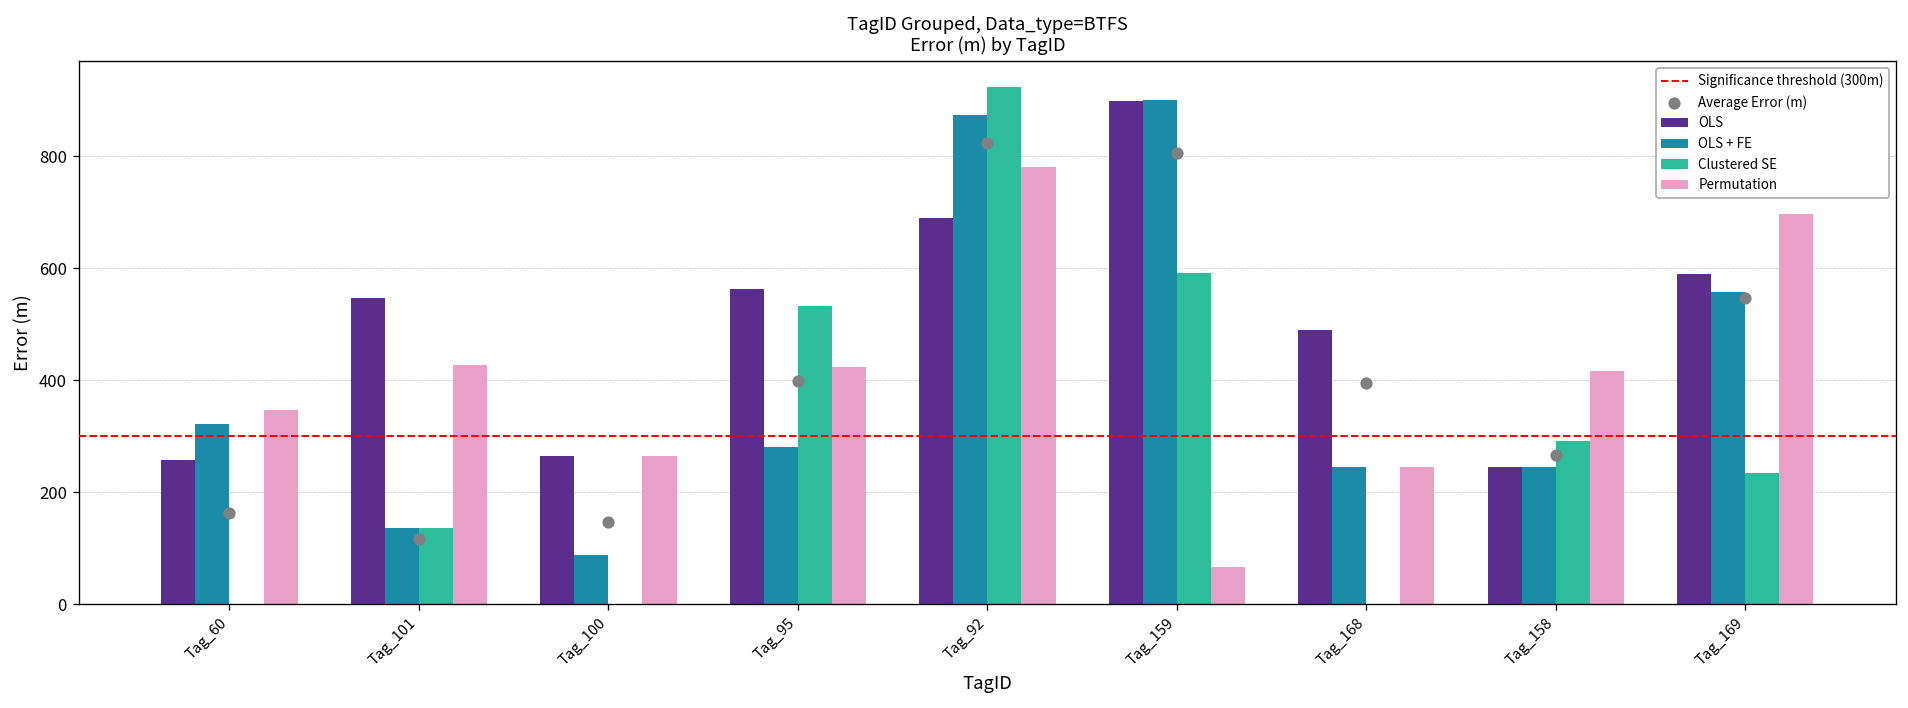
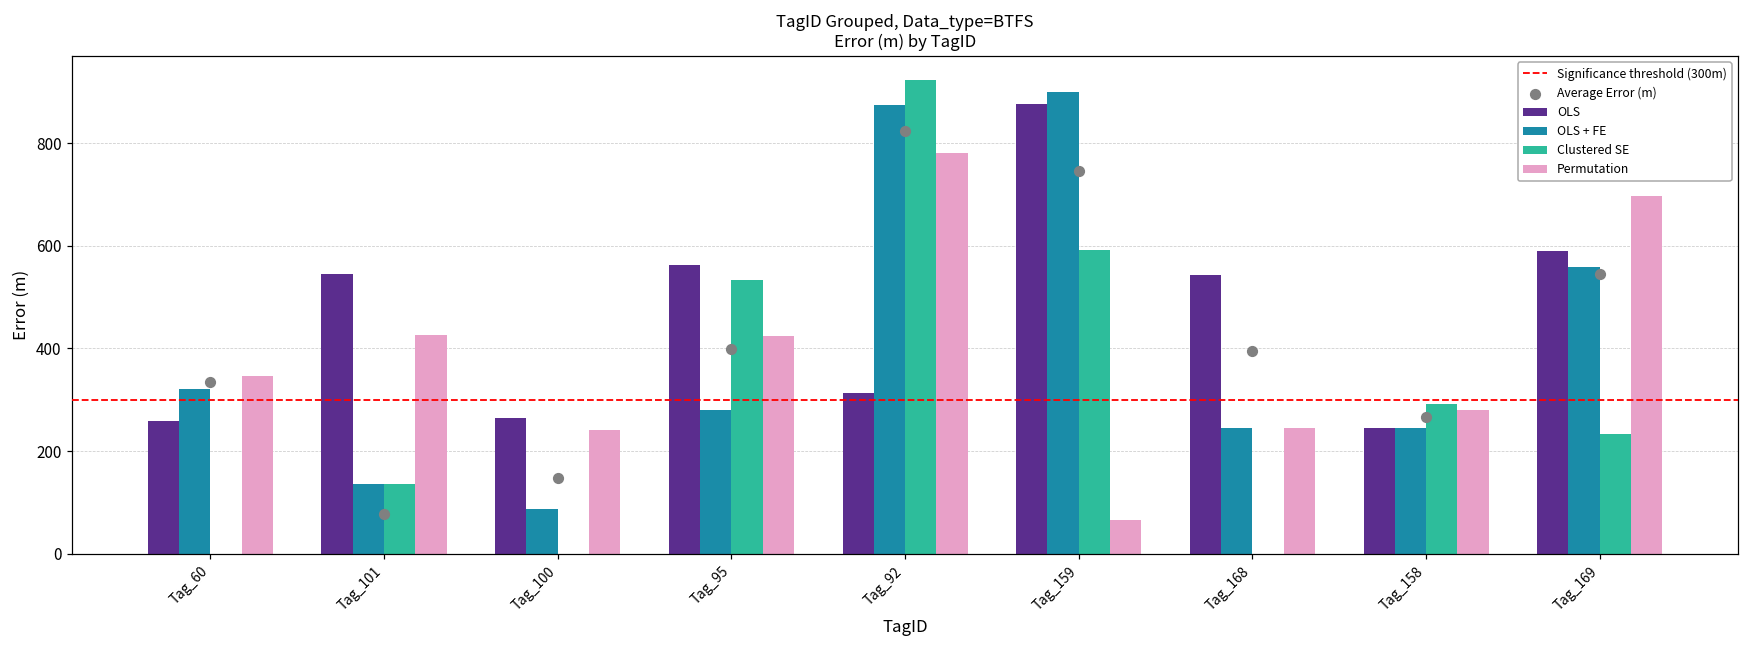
  {
    "OLS": {
      "Tag_60": 260,
      "Tag_101": 550,
      "Tag_100": 270,
      "Tag_95": 560,
-     "Tag_92": 690,
-     "Tag_159": 900,
-     "Tag_168": 490,
+     "Tag_92": 310,
+     "Tag_159": 880,
+     "Tag_168": 540,
      "Tag_158": 250,
      "Tag_169": 590
    },
    "Average Error (m)": {
-     "Tag_60": 160,
-     "Tag_101": 120,
-     "Tag_159": 810
+     "Tag_60": 330,
+     "Tag_101": 80,
+     "Tag_159": 750
    },
    "Permutation": {
      "Tag_60": 350,
      "Tag_101": 430,
-     "Tag_100": 270,
+     "Tag_100": 240,
      "Tag_95": 420,
      "Tag_92": 780,
      "Tag_159": 70,
      "Tag_168": 250,
-     "Tag_158": 420,
+     "Tag_158": 280,
      "Tag_169": 700
    }
  }
